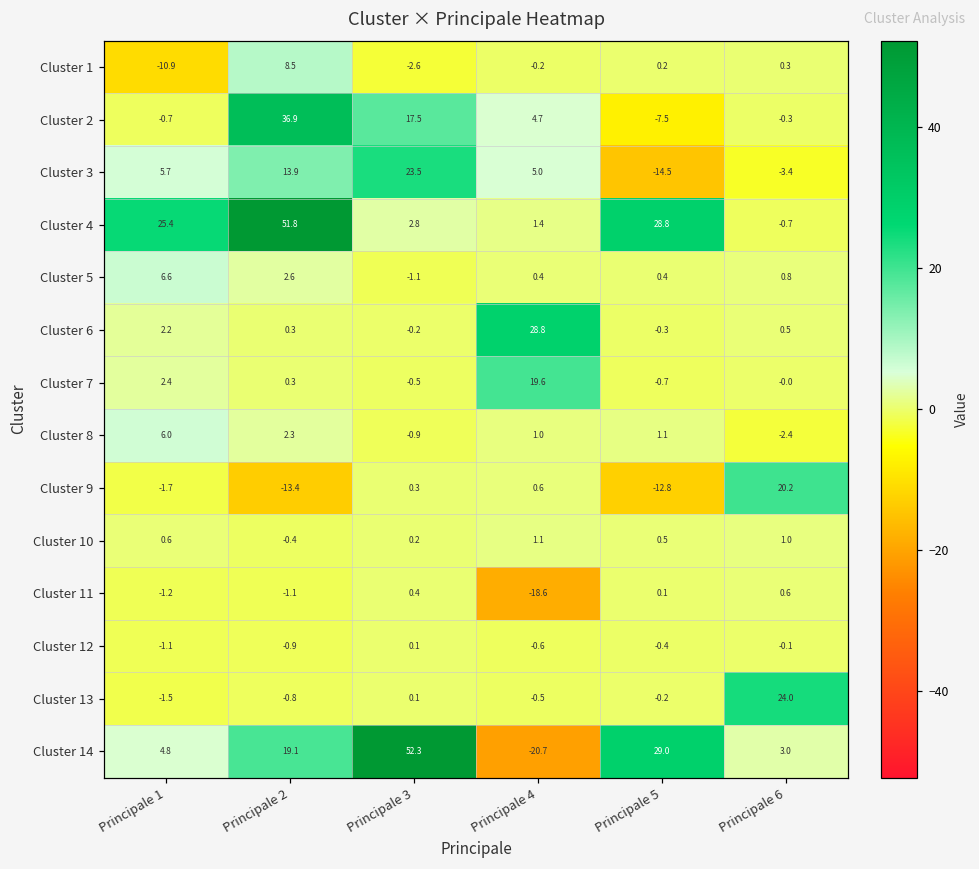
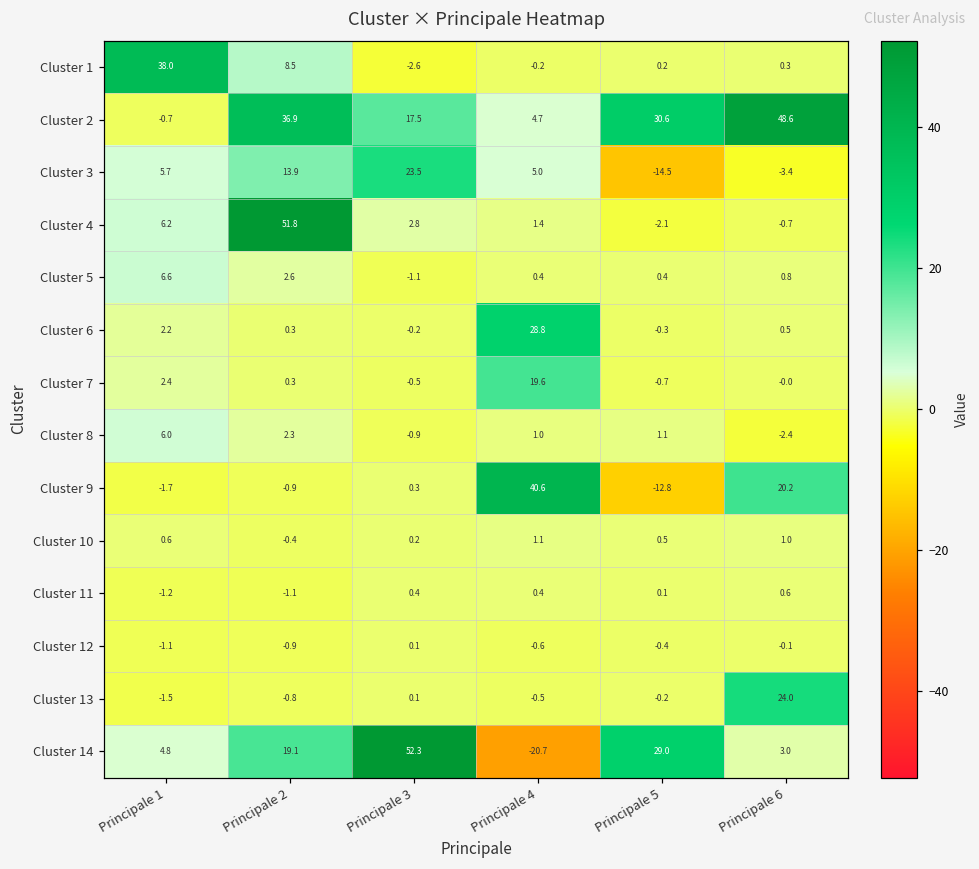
  {
    "Cluster 1": {
-     "Principale 1": -10.9,
+     "Principale 1": 38.0,
      "Principale 2": 8.5,
      "Principale 3": -2.6,
      "Principale 4": -0.2,
      "Principale 5": 0.2,
      "Principale 6": 0.3
    },
    "Cluster 2": {
      "Principale 1": -0.7,
      "Principale 2": 36.9,
      "Principale 3": 17.5,
      "Principale 4": 4.7,
-     "Principale 5": -7.5,
-     "Principale 6": -0.3
+     "Principale 5": 30.6,
+     "Principale 6": 48.6
    },
    "Cluster 3": {
      "Principale 1": 5.7,
      "Principale 2": 13.9,
      "Principale 3": 23.5,
      "Principale 4": 5.0,
      "Principale 5": -14.5,
      "Principale 6": -3.4
    },
    "Cluster 4": {
-     "Principale 1": 25.4,
+     "Principale 1": 6.2,
      "Principale 2": 51.8,
      "Principale 3": 2.8,
      "Principale 4": 1.4,
-     "Principale 5": 28.8,
+     "Principale 5": -2.1,
      "Principale 6": -0.7
    },
    "Cluster 5": {
      "Principale 1": 6.6,
      "Principale 2": 2.6,
      "Principale 3": -1.1,
      "Principale 4": 0.4,
      "Principale 5": 0.4,
      "Principale 6": 0.8
    },
    "Cluster 6": {
      "Principale 1": 2.2,
      "Principale 2": 0.3,
      "Principale 3": -0.2,
      "Principale 4": 28.8,
      "Principale 5": -0.3,
      "Principale 6": 0.5
    },
    "Cluster 7": {
      "Principale 1": 2.4,
      "Principale 2": 0.3,
      "Principale 3": -0.5,
      "Principale 4": 19.6,
      "Principale 5": -0.7,
      "Principale 6": -0.0
    },
    "Cluster 8": {
      "Principale 1": 6.0,
      "Principale 2": 2.3,
      "Principale 3": -0.9,
      "Principale 4": 1.0,
      "Principale 5": 1.1,
      "Principale 6": -2.4
    },
    "Cluster 9": {
      "Principale 1": -1.7,
-     "Principale 2": -13.4,
+     "Principale 2": -0.9,
      "Principale 3": 0.3,
-     "Principale 4": 0.6,
+     "Principale 4": 40.6,
      "Principale 5": -12.8,
      "Principale 6": 20.2
    },
    "Cluster 10": {
      "Principale 1": 0.6,
      "Principale 2": -0.4,
      "Principale 3": 0.2,
      "Principale 4": 1.1,
      "Principale 5": 0.5,
      "Principale 6": 1.0
    },
    "Cluster 11": {
      "Principale 1": -1.2,
      "Principale 2": -1.1,
      "Principale 3": 0.4,
-     "Principale 4": -18.6,
+     "Principale 4": 0.4,
      "Principale 5": 0.1,
      "Principale 6": 0.6
    },
    "Cluster 12": {
      "Principale 1": -1.1,
      "Principale 2": -0.9,
      "Principale 3": 0.1,
      "Principale 4": -0.6,
      "Principale 5": -0.4,
      "Principale 6": -0.1
    },
    "Cluster 13": {
      "Principale 1": -1.5,
      "Principale 2": -0.8,
      "Principale 3": 0.1,
      "Principale 4": -0.5,
      "Principale 5": -0.2,
      "Principale 6": 24.0
    },
    "Cluster 14": {
      "Principale 1": 4.8,
      "Principale 2": 19.1,
      "Principale 3": 52.3,
      "Principale 4": -20.7,
      "Principale 5": 29.0,
      "Principale 6": 3.0
    }
  }
